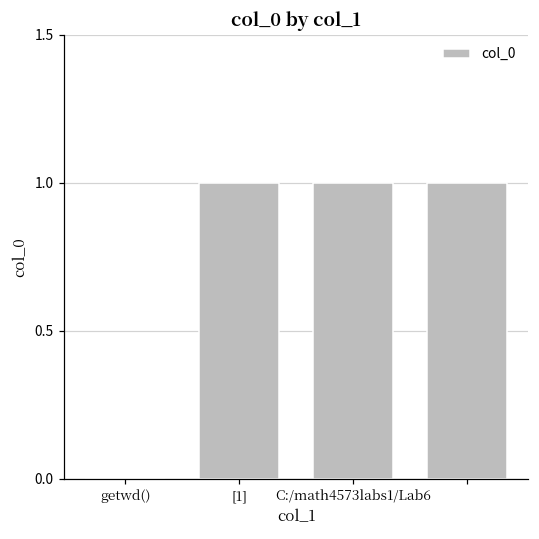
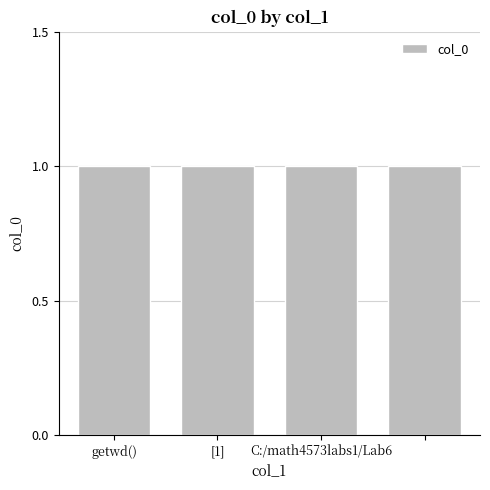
  {
-   "getwd()": 0,
+   "getwd()": 1,
    "[1]": 1,
    "C:/math4573labs1/Lab6": 1
  }
